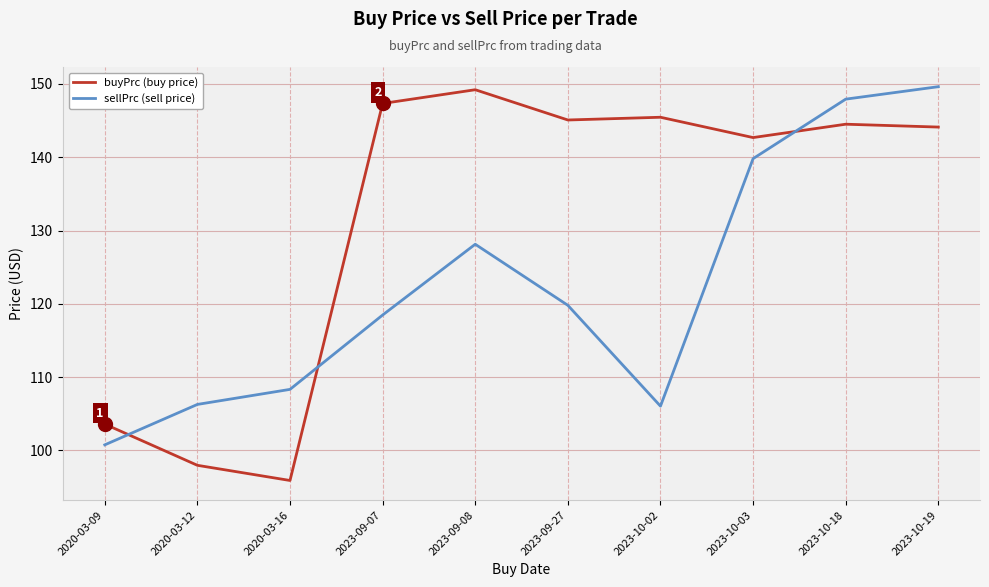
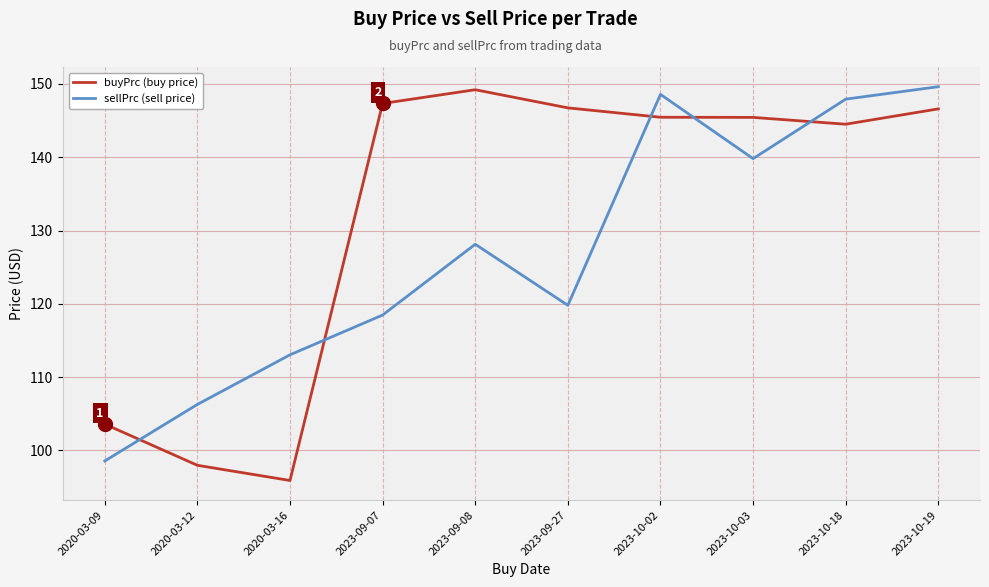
  {
    "buyPrc (buy price)": {
      "2020-03-12": 98,
      "2020-03-16": 96,
      "2023-09-08": 149,
-     "2023-09-27": 145,
+     "2023-09-27": 147,
      "2023-10-02": 145,
-     "2023-10-03": 143,
+     "2023-10-03": 145,
      "2023-10-18": 145,
-     "2023-10-19": 144
+     "2023-10-19": 147
    },
    "sellPrc (sell price)": {
-     "2020-03-09": 101,
+     "2020-03-09": 99,
      "2020-03-12": 106,
-     "2020-03-16": 108,
+     "2020-03-16": 113,
      "2023-09-07": 118,
      "2023-09-08": 128,
      "2023-09-27": 120,
-     "2023-10-02": 106,
+     "2023-10-02": 149,
      "2023-10-03": 140,
      "2023-10-18": 148,
      "2023-10-19": 150
    }
  }
